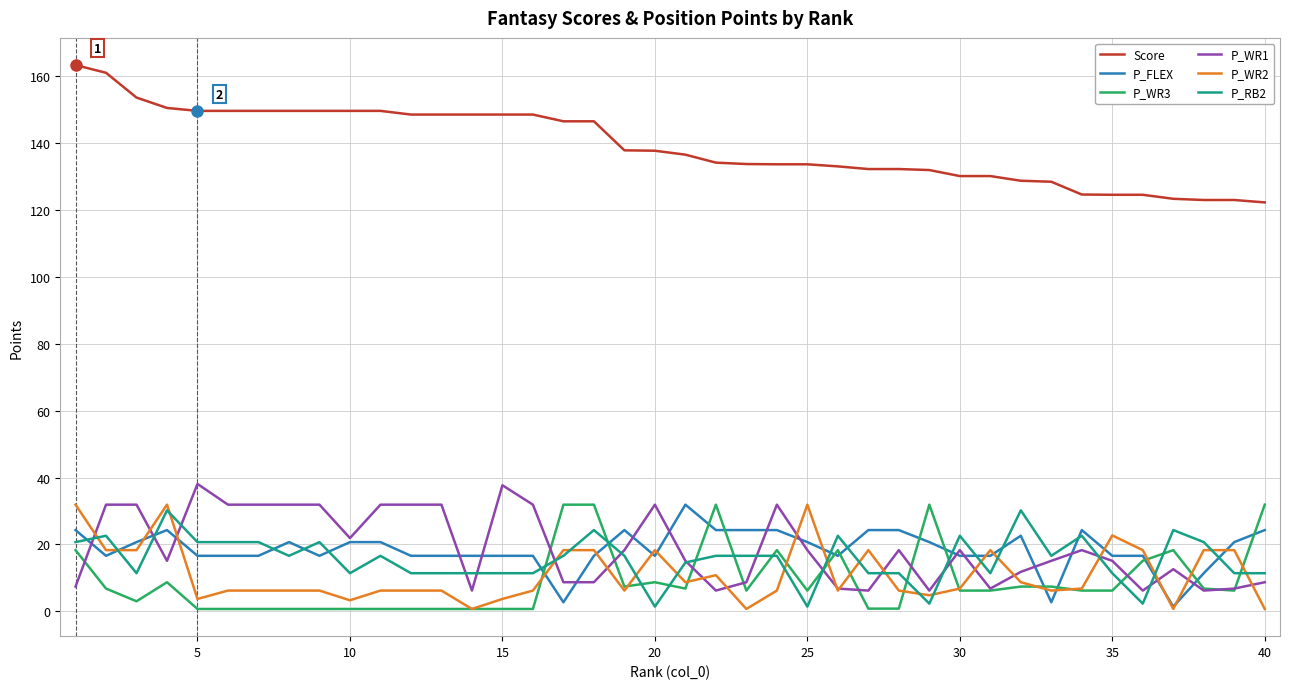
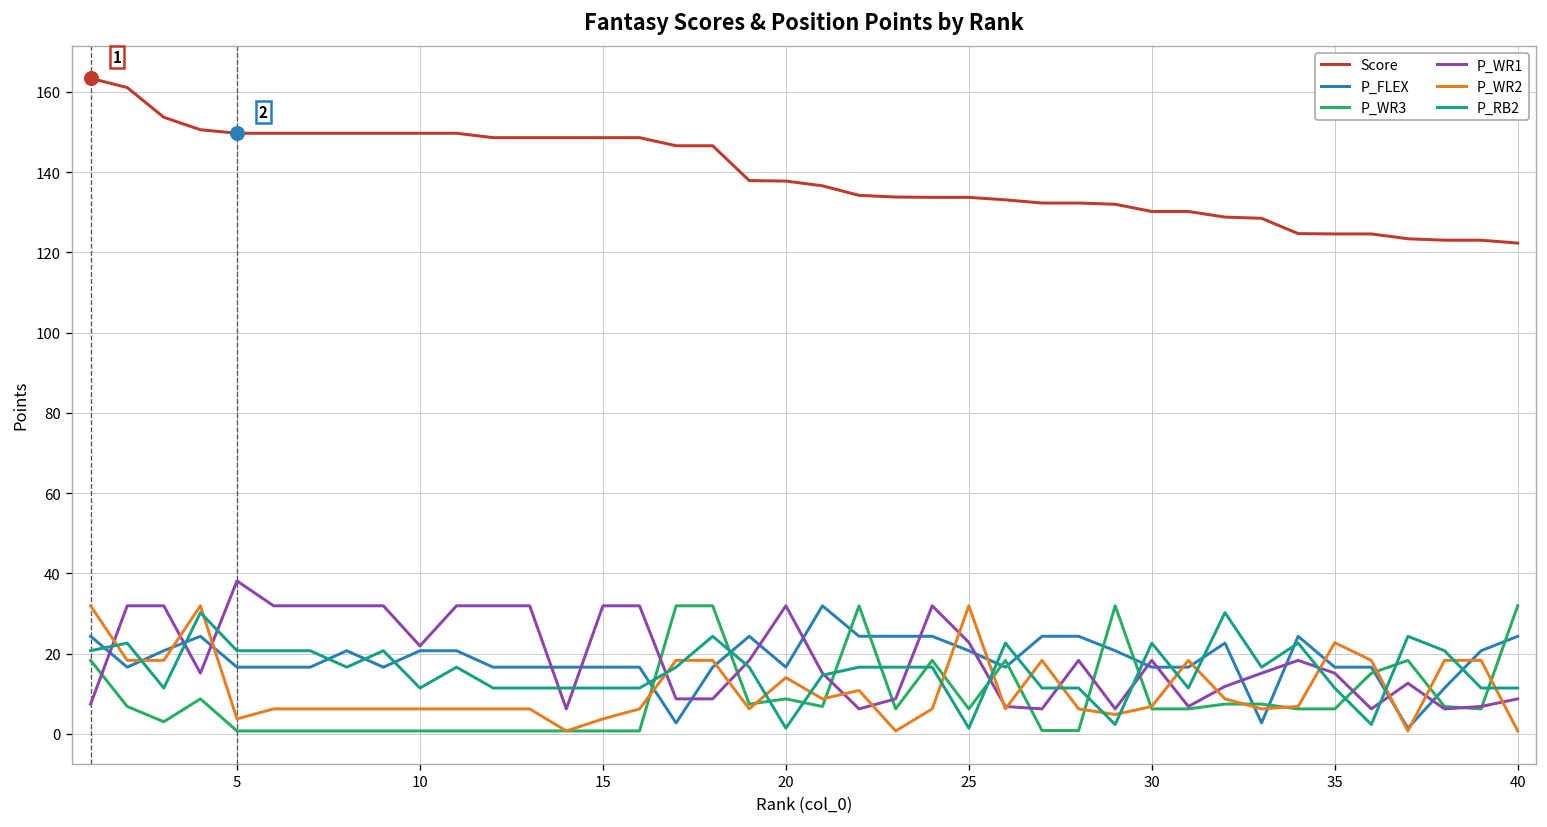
  {
    "P_WR1": {
      "5": 38,
      "10": 22,
-     "15": 38,
+     "15": 32,
      "20": 32,
-     "25": 18,
+     "25": 23,
      "30": 18,
      "35": 15,
      "40": 9
    },
    "P_WR2": {
      "5": 4,
-     "10": 3,
+     "10": 6,
      "15": 4,
-     "20": 18,
+     "20": 14,
      "25": 32,
      "35": 23,
      "40": 1
    }
  }
